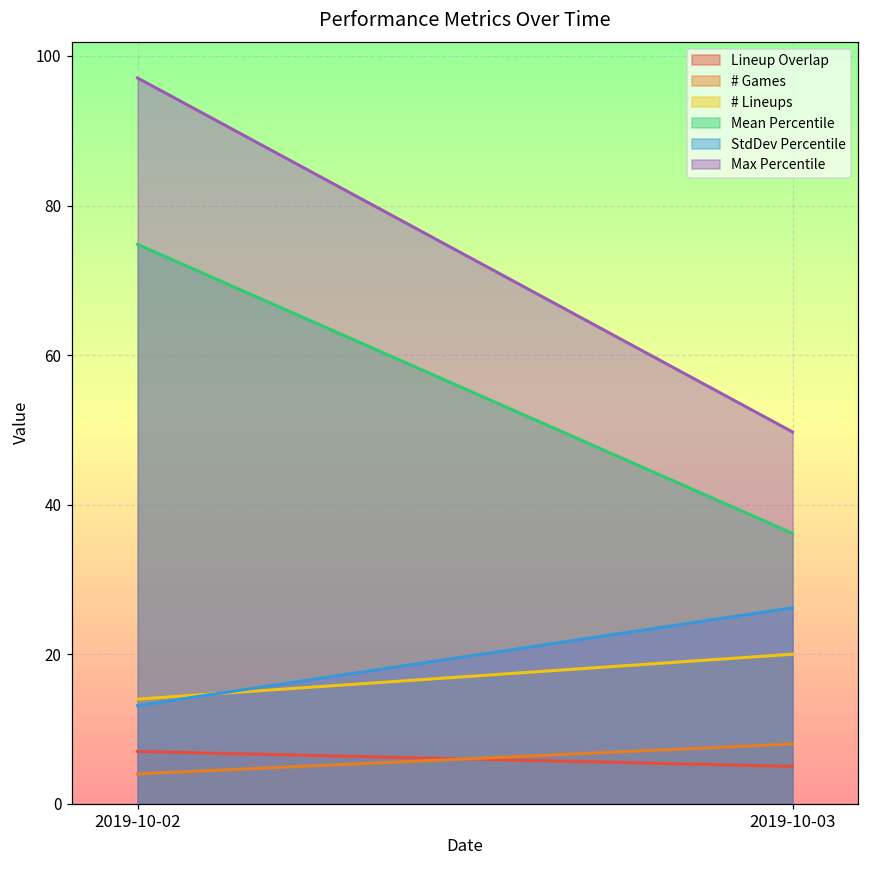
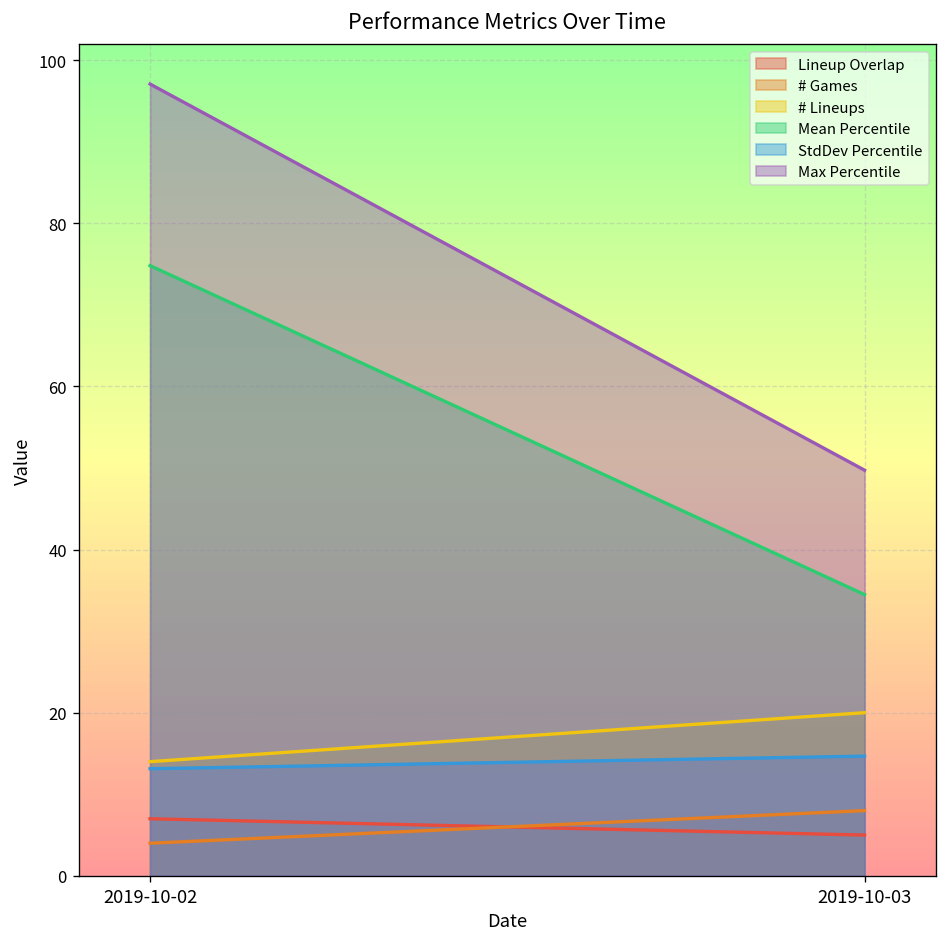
  {
    "Mean Percentile": {
      "2019-10-02": 75,
-     "2019-10-03": 36
+     "2019-10-03": 34
    },
    "StdDev Percentile": {
      "2019-10-02": 13,
-     "2019-10-03": 26
+     "2019-10-03": 15
    },
    "Max Percentile": {
      "2019-10-02": 97,
      "2019-10-03": 50
    }
  }
